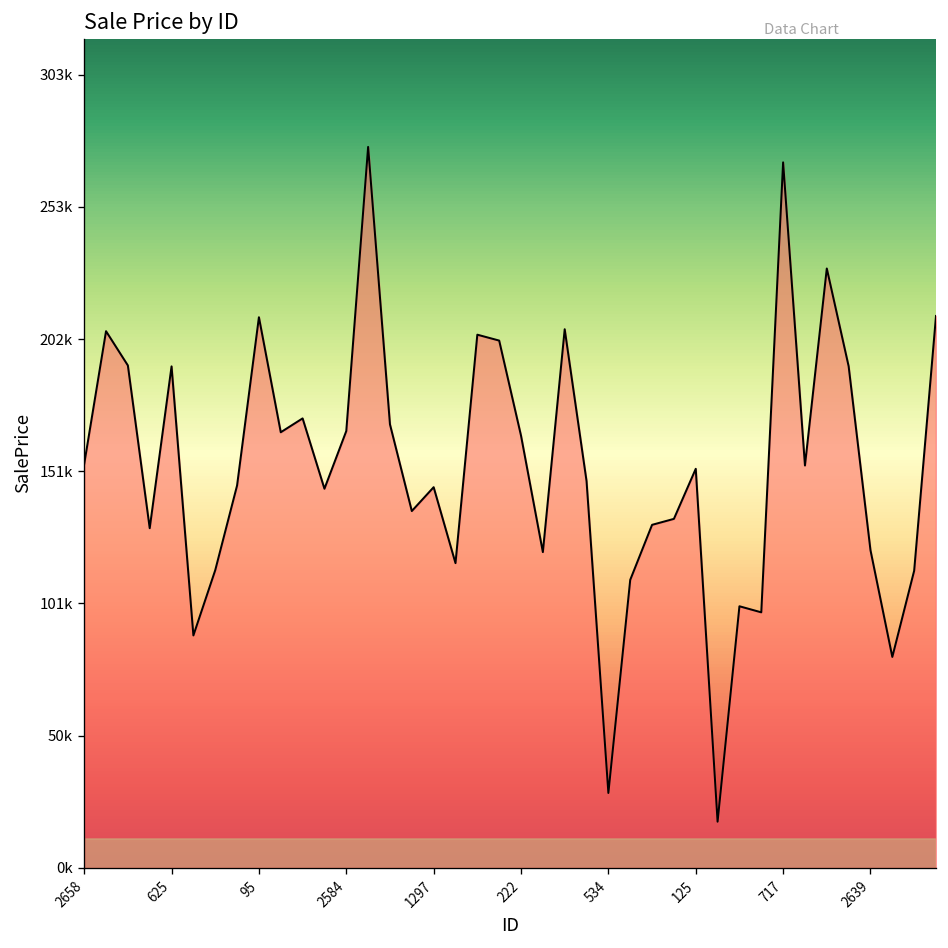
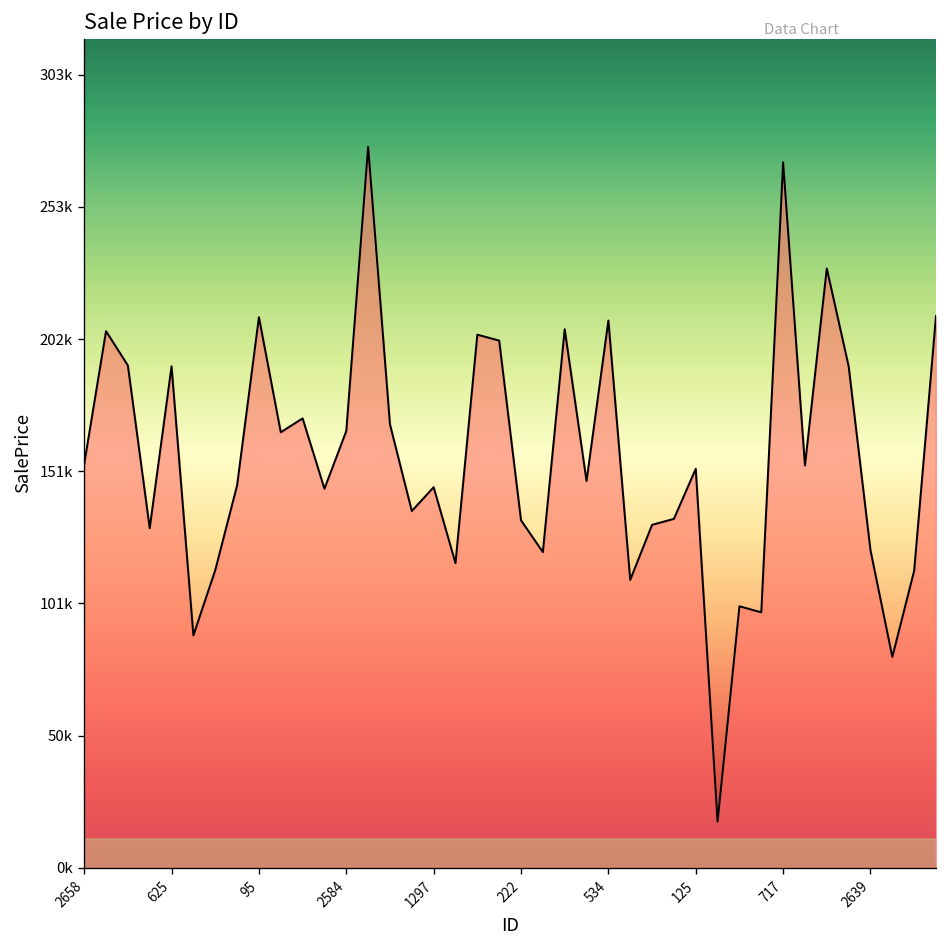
  {
    "2658": 155000,
    "625": 192000,
    "95": 211000,
    "2584": 167000,
    "1297": 146000,
-   "222": 166000,
-   "534": 29000,
+   "222": 133000,
+   "534": 210000,
    "125": 153000,
    "717": 270000,
    "2639": 122000
  }
